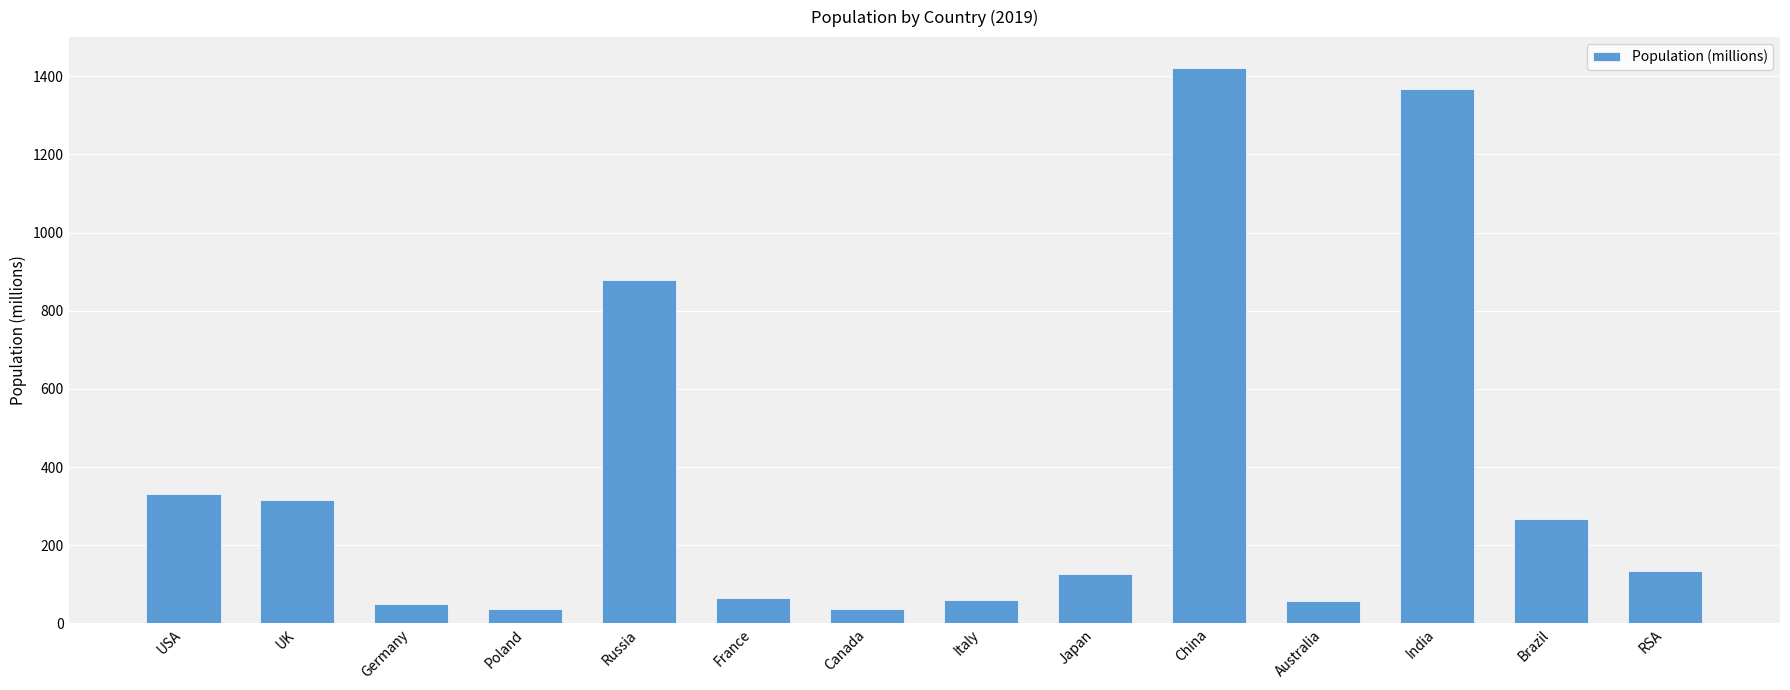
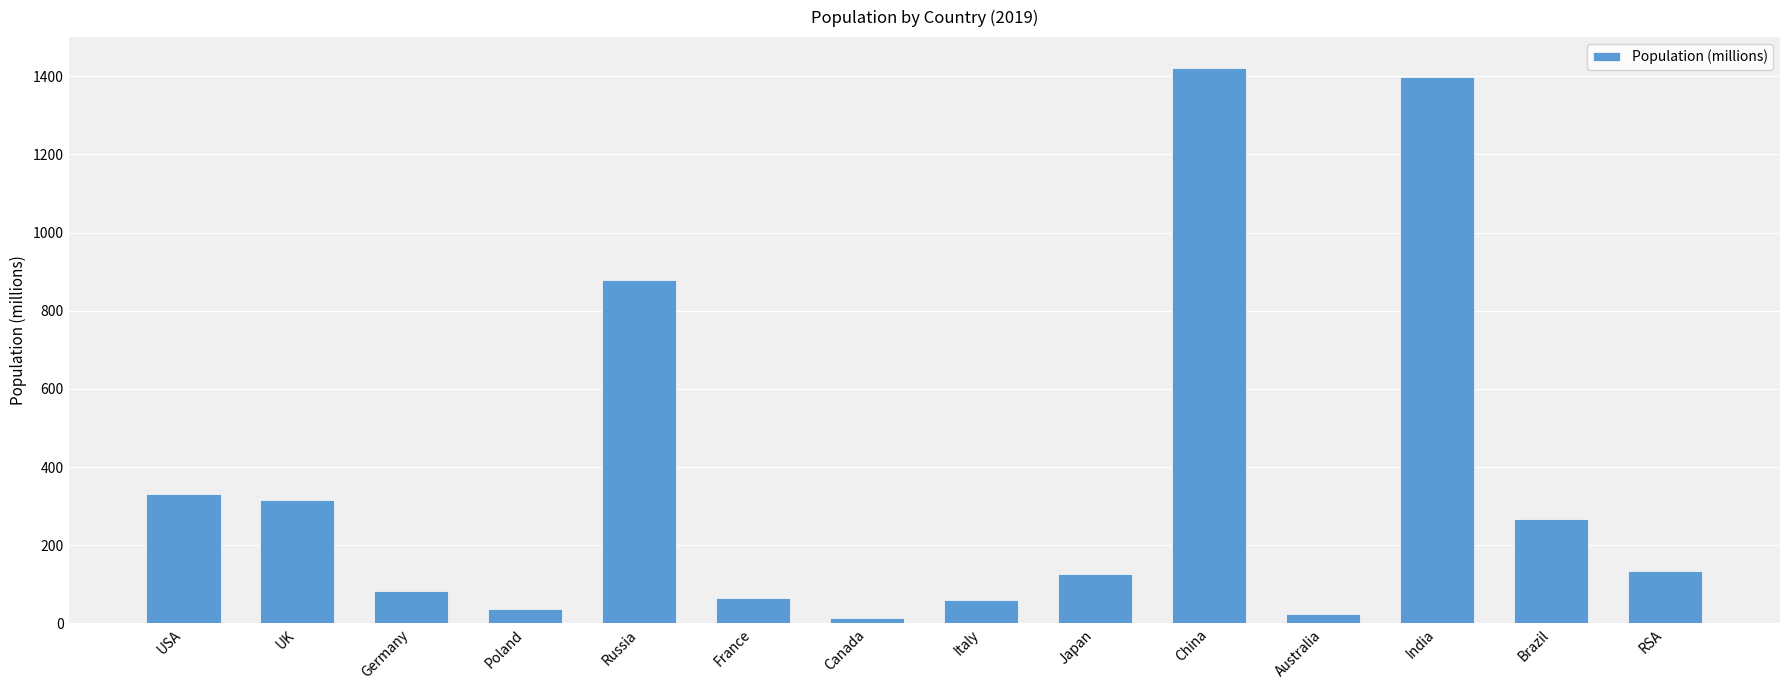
  {
    "USA": 330,
    "UK": 320,
-   "Germany": 50,
+   "Germany": 80,
    "Poland": 40,
    "Russia": 880,
    "France": 70,
-   "Canada": 40,
+   "Canada": 10,
    "Italy": 60,
    "Japan": 130,
    "China": 1420,
-   "Australia": 60,
-   "India": 1370,
+   "Australia": 30,
+   "India": 1400,
    "Brazil": 270,
    "RSA": 130
  }
